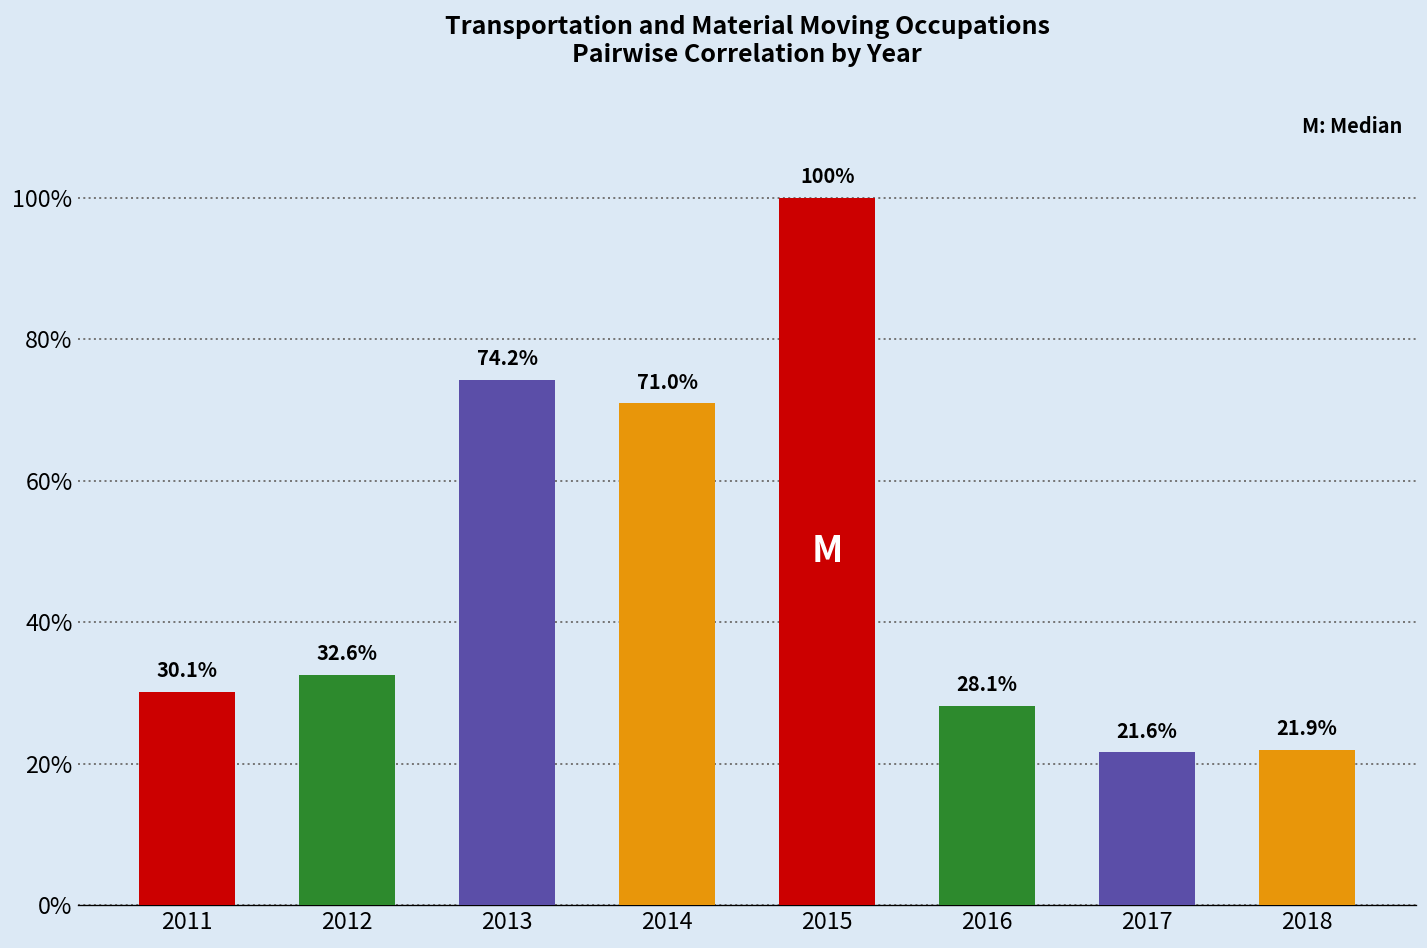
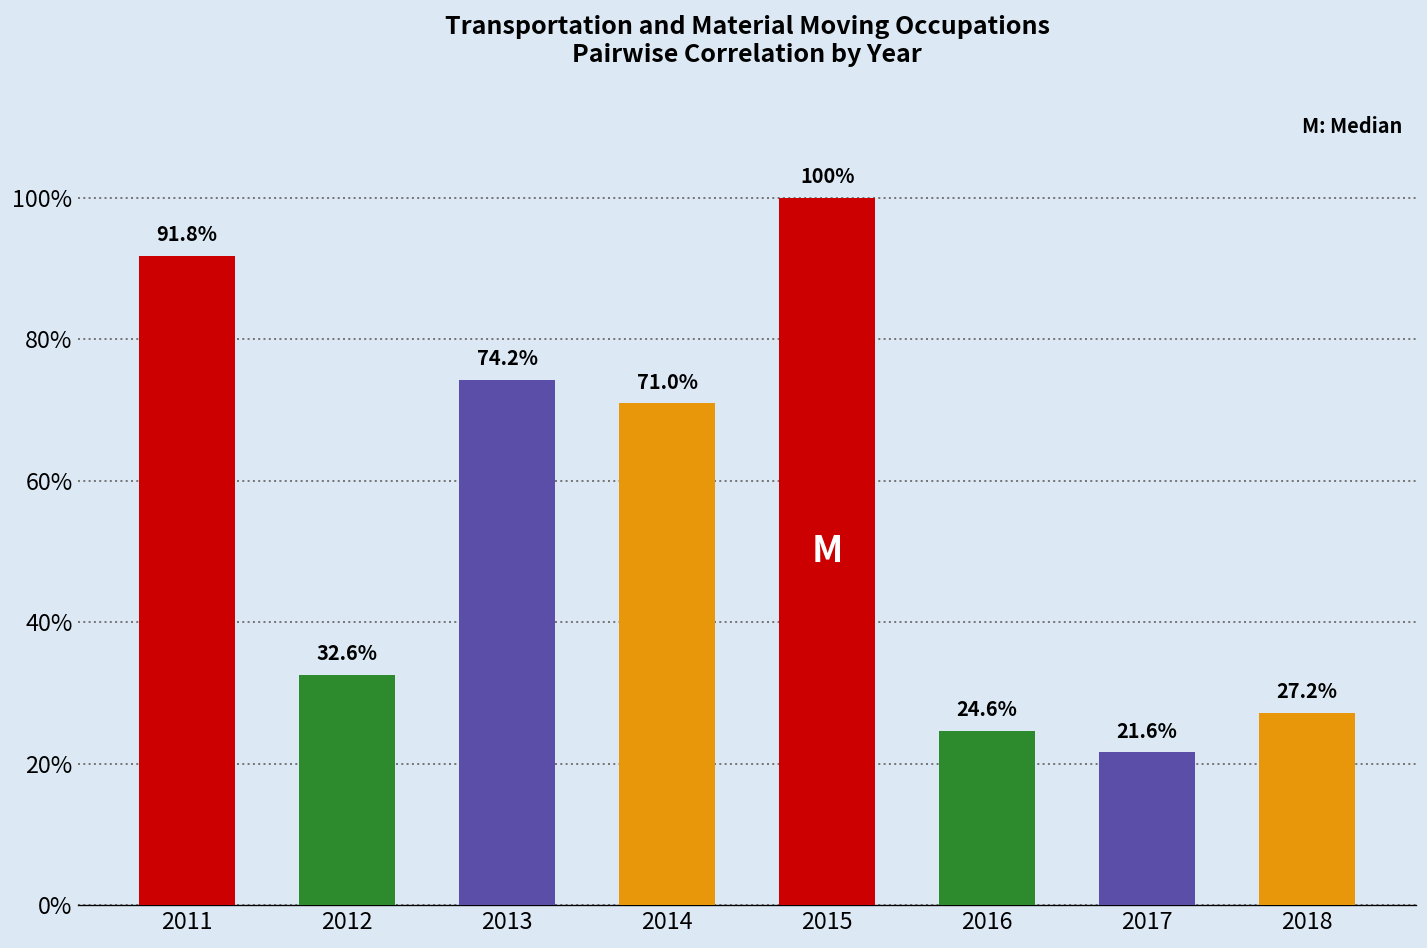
  {
-   "2011": "30.1%",
+   "2011": "91.8%",
    "2012": "32.6%",
    "2013": "74.2%",
    "2014": "71.0%",
    "2015": "100%",
-   "2016": "28.1%",
+   "2016": "24.6%",
    "2017": "21.6%",
-   "2018": "21.9%"
+   "2018": "27.2%"
  }
